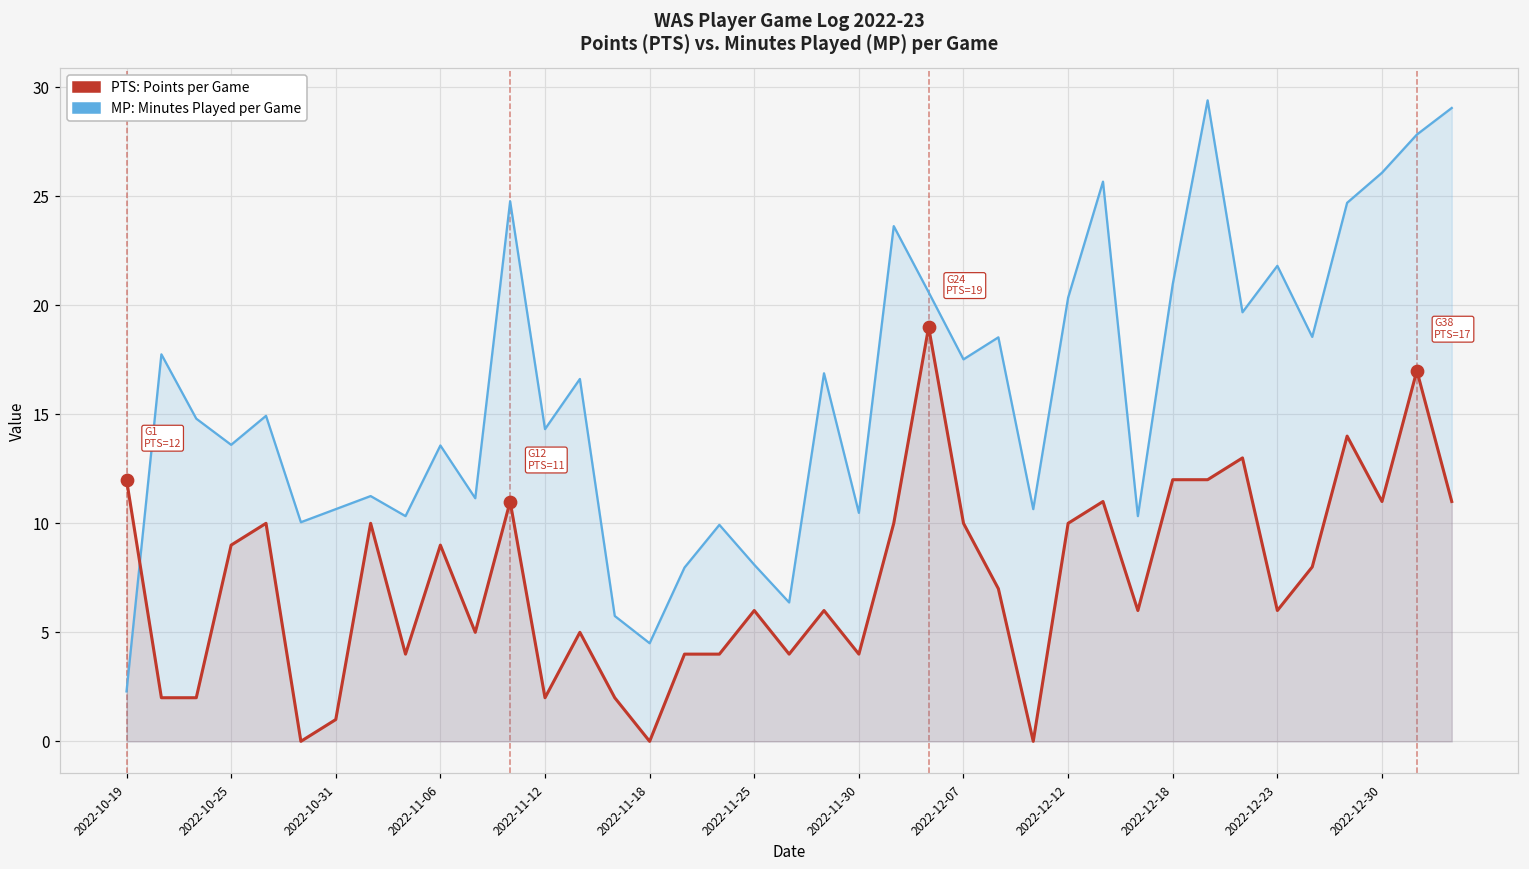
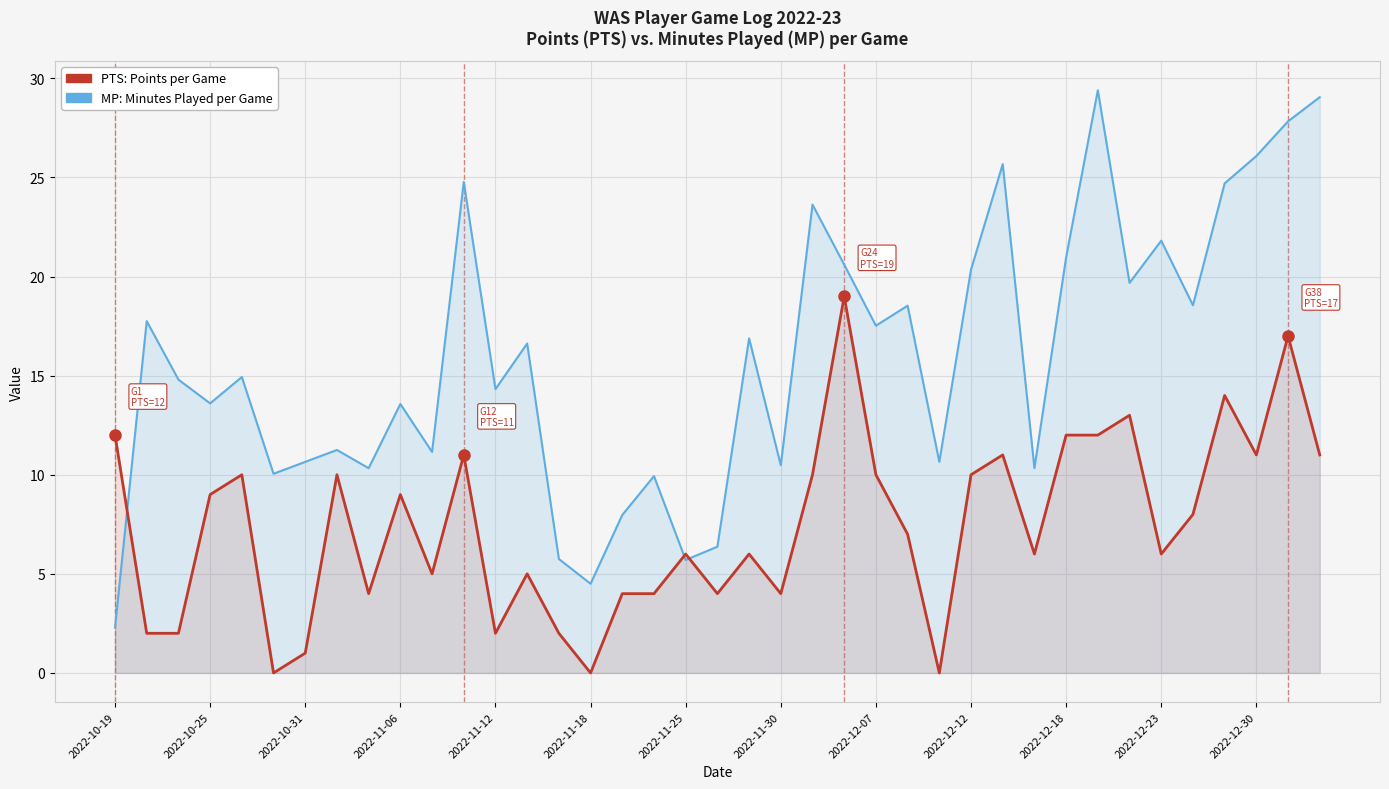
  {
    "MP: Minutes Played per Game": {
      "2022-10-19": 2.3,
      "2022-10-25": 13.6,
      "2022-10-31": 10.7,
      "2022-11-06": 13.6,
      "2022-11-18": 4.5,
-     "2022-11-25": 8.1,
+     "2022-11-25": 5.7,
      "2022-11-30": 10.5,
      "2022-12-07": 17.5,
      "2022-12-12": 20.4,
      "2022-12-18": 21.0,
      "2022-12-23": 21.8,
      "2022-12-30": 26.1
    }
  }
